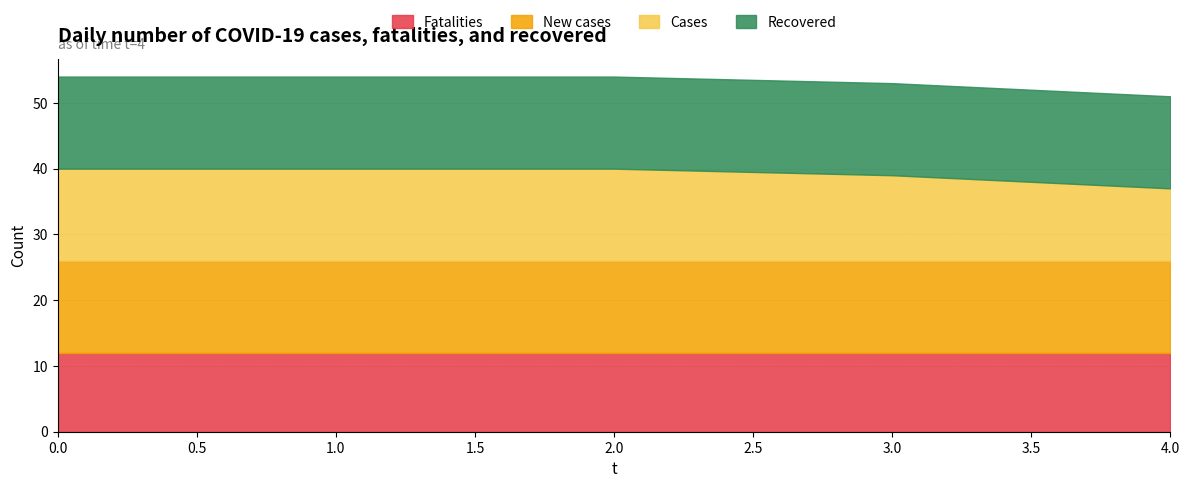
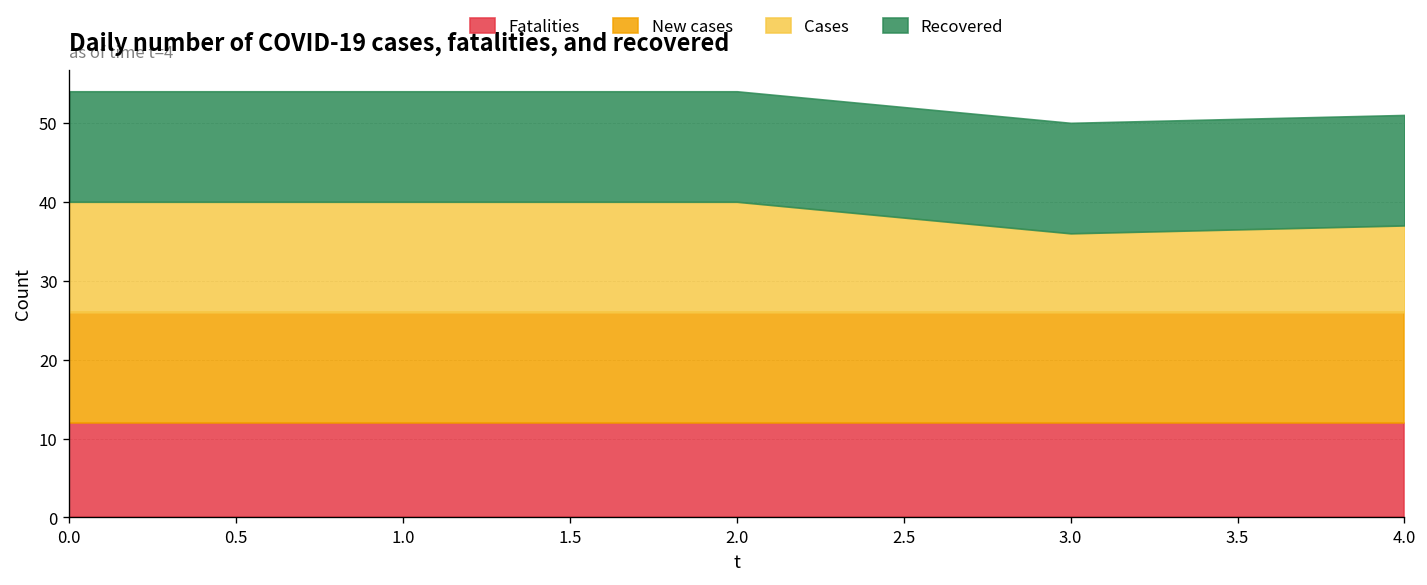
  {
    "Fatalities": {
      "0.0": 12,
      "1.0": 12,
      "2.0": 12,
      "3.0": 12,
      "4.0": 12
    },
    "New cases": {
      "0.0": 14,
      "1.0": 14,
      "2.0": 14,
      "3.0": 14,
      "4.0": 14
    },
    "Cases": {
      "0.0": 14,
      "1.0": 14,
      "2.0": 14,
-     "3.0": 13,
+     "3.0": 10,
      "4.0": 11
    },
    "Recovered": {
      "0.0": 14,
      "1.0": 14,
      "2.0": 14,
      "3.0": 14,
      "4.0": 14
    }
  }
